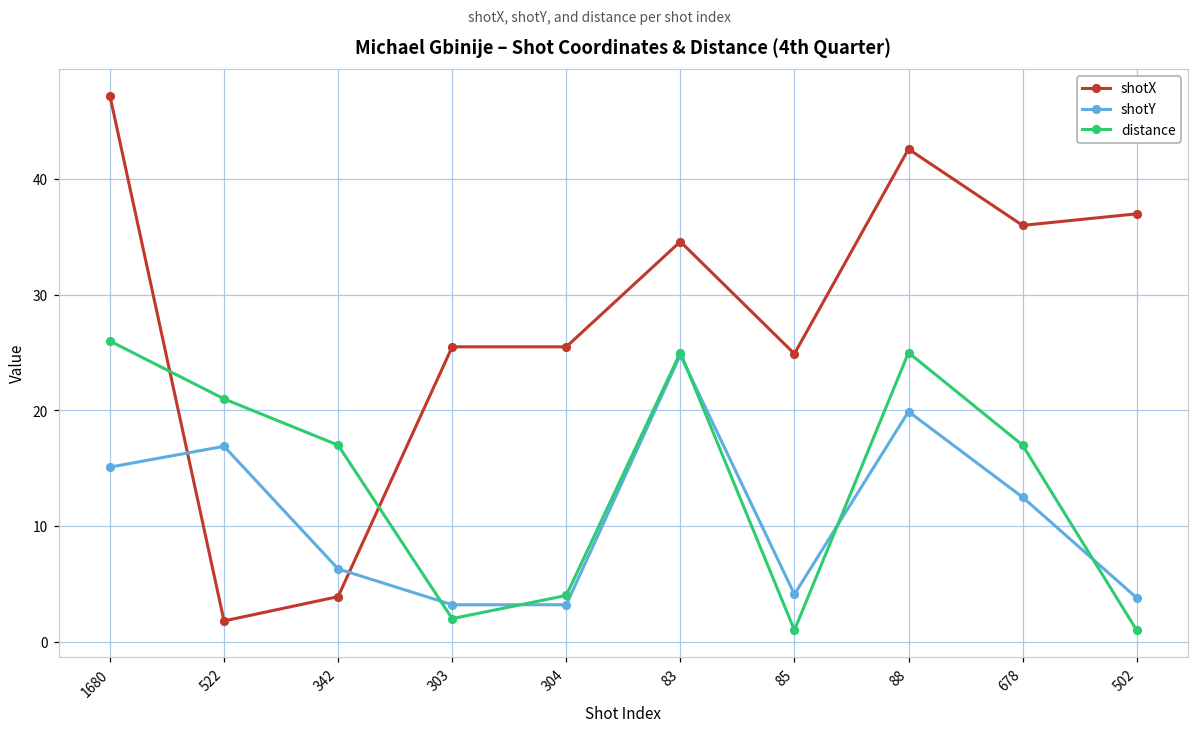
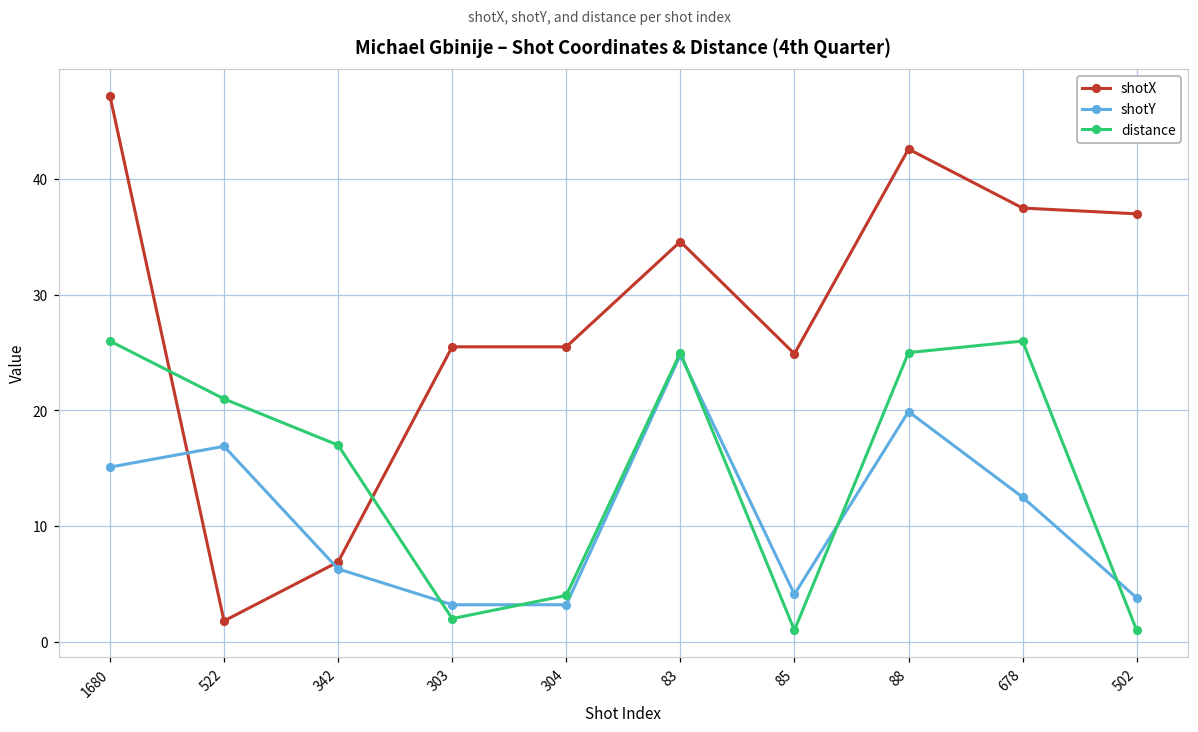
  {
    "shotX": {
      "1680": 47.2,
      "522": 1.8,
-     "342": 3.9,
+     "342": 6.9,
      "303": 25.5,
      "304": 25.5,
      "83": 34.6,
      "85": 24.9,
      "88": 42.6,
-     "678": 36.0,
+     "678": 37.5,
      "502": 37.0
    },
    "shotY": {
      "1680": 15.1,
      "522": 16.9,
      "342": 6.3,
      "303": 3.2,
      "304": 3.2,
      "85": 4.1,
      "88": 19.9,
      "678": 12.5,
      "502": 3.8
    },
    "distance": {
      "1680": 26,
      "522": 21,
      "342": 17,
      "303": 2,
      "304": 4,
      "85": 1,
      "88": 25,
-     "678": 17,
+     "678": 26,
      "502": 1
    }
  }
